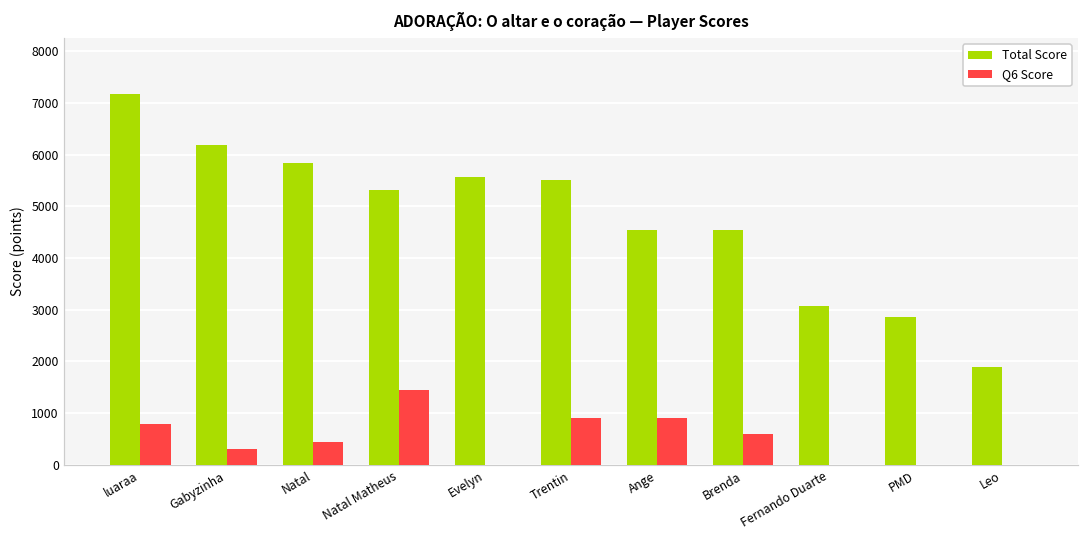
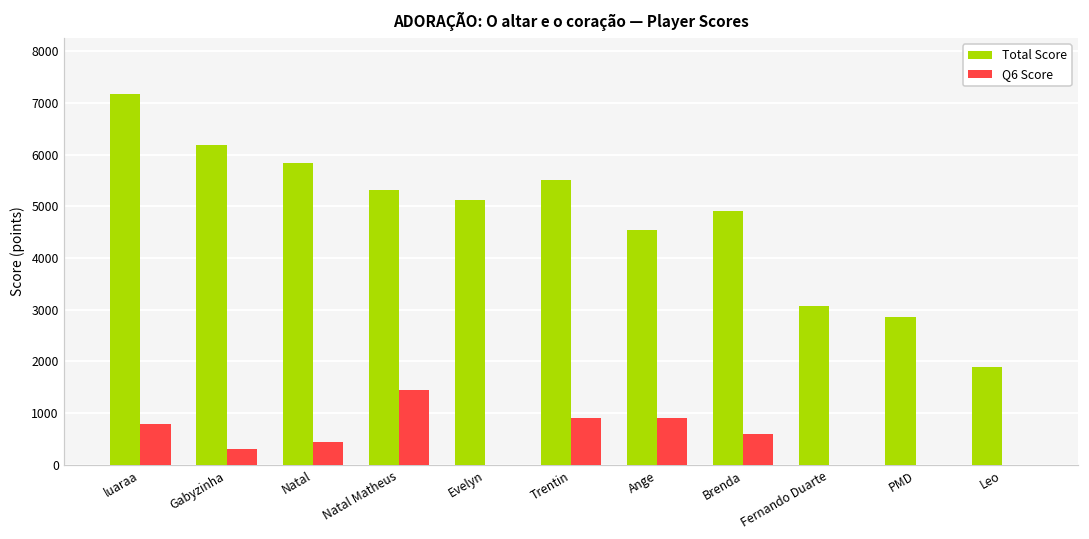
  {
    "Total Score": {
      "luaraa": 7200,
      "Gabyzinha": 6200,
      "Natal": 5800,
      "Natal Matheus": 5300,
-     "Evelyn": 5600,
+     "Evelyn": 5100,
      "Trentin": 5500,
      "Ange": 4500,
-     "Brenda": 4500,
+     "Brenda": 4900,
      "Fernando Duarte": 3100,
      "PMD": 2900,
      "Leo": 1900
    },
    "Q6 Score": {
      "luaraa": 800,
      "Gabyzinha": 300,
      "Natal": 400,
      "Natal Matheus": 1400,
      "Evelyn": 0,
      "Trentin": 900,
      "Ange": 900,
      "Brenda": 600,
      "Fernando Duarte": 0,
      "PMD": 0,
      "Leo": 0
    }
  }
